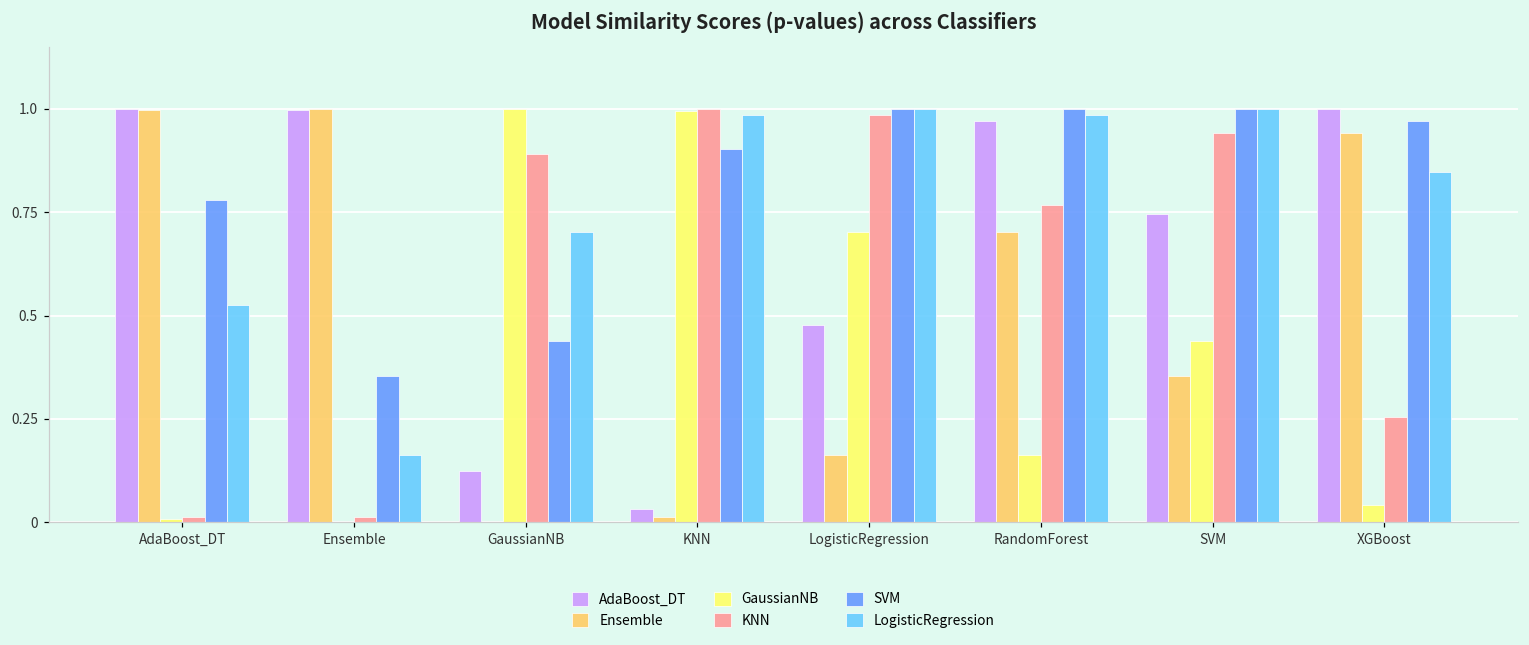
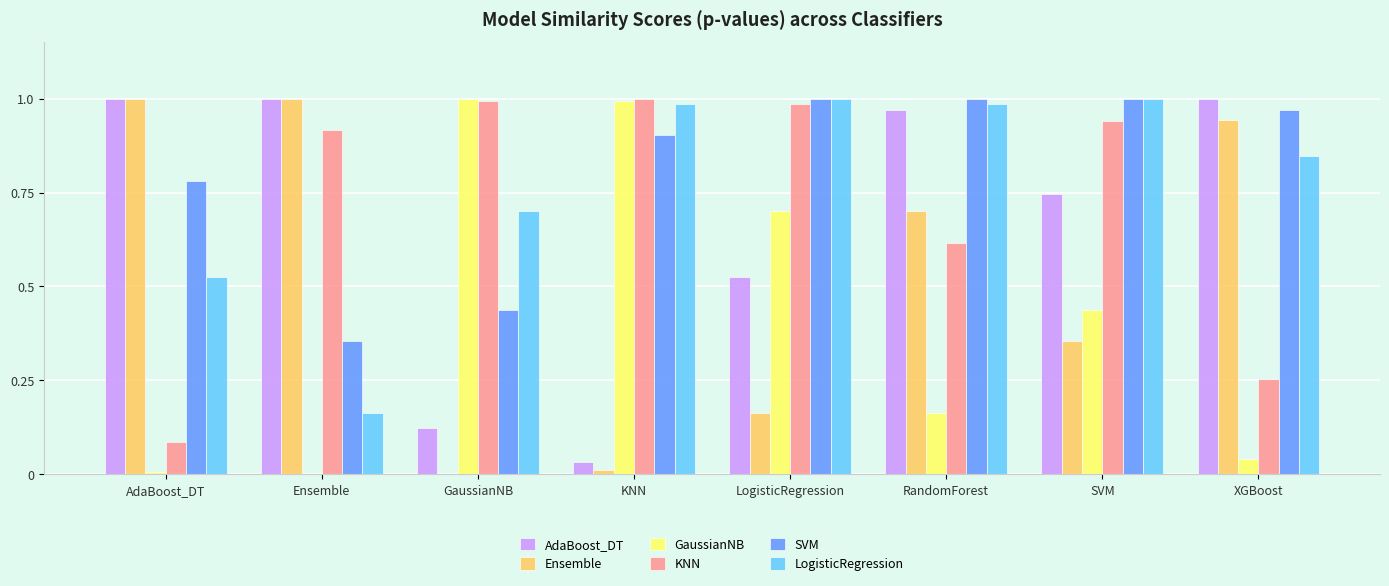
  {
    "AdaBoost_DT": {
      "AdaBoost_DT": 1.00,
      "Ensemble": 1.00,
      "GaussianNB": 0.12,
      "KNN": 0.03,
-     "LogisticRegression": 0.48,
+     "LogisticRegression": 0.53,
      "RandomForest": 0.97,
      "SVM": 0.75,
      "XGBoost": 1.00
    },
    "KNN": {
-     "AdaBoost_DT": 0.01,
-     "Ensemble": 0.01,
-     "GaussianNB": 0.89,
+     "AdaBoost_DT": 0.09,
+     "Ensemble": 0.92,
+     "GaussianNB": 0.99,
      "KNN": 1.00,
      "LogisticRegression": 0.99,
-     "RandomForest": 0.77,
+     "RandomForest": 0.62,
      "SVM": 0.94,
      "XGBoost": 0.26
    }
  }
